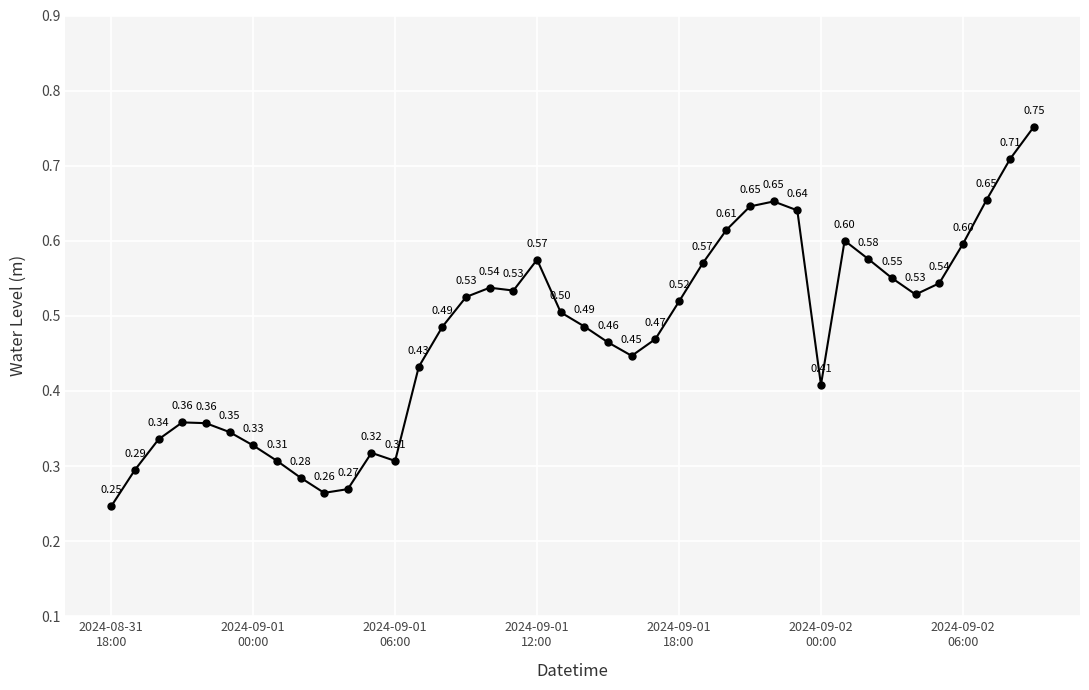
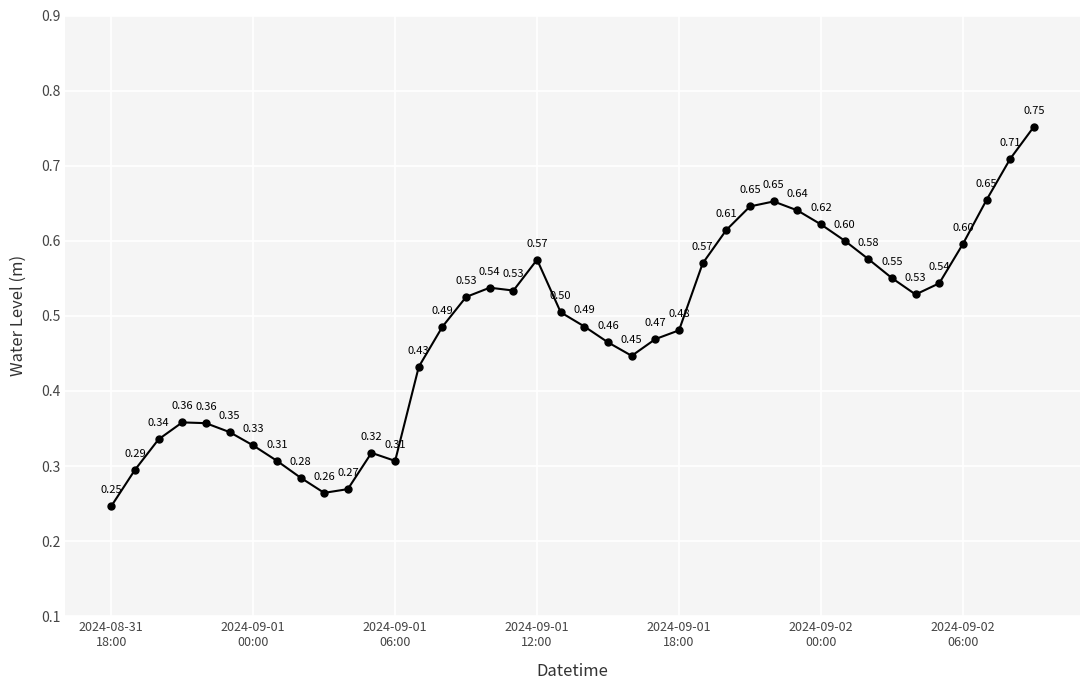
  {
    "2024-08-31 18:00": 0.25,
    "2024-09-01 00:00": 0.33,
    "2024-09-01 06:00": 0.31,
    "2024-09-01 12:00": 0.57,
-   "2024-09-01 18:00": 0.52,
-   "2024-09-02 00:00": 0.41,
+   "2024-09-01 18:00": 0.48,
+   "2024-09-02 00:00": 0.62,
    "2024-09-02 06:00": 0.60
  }
